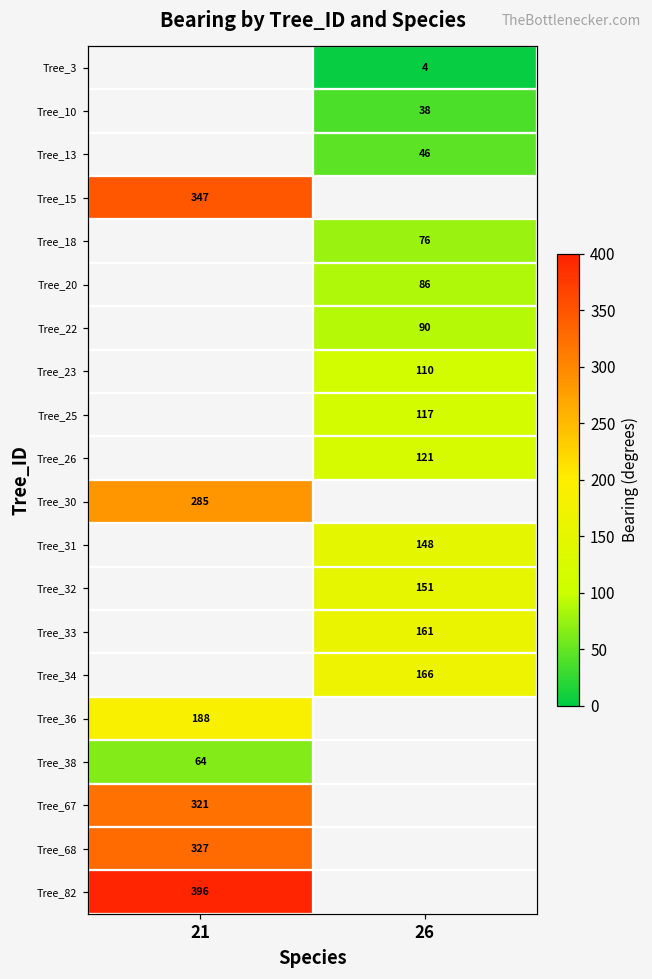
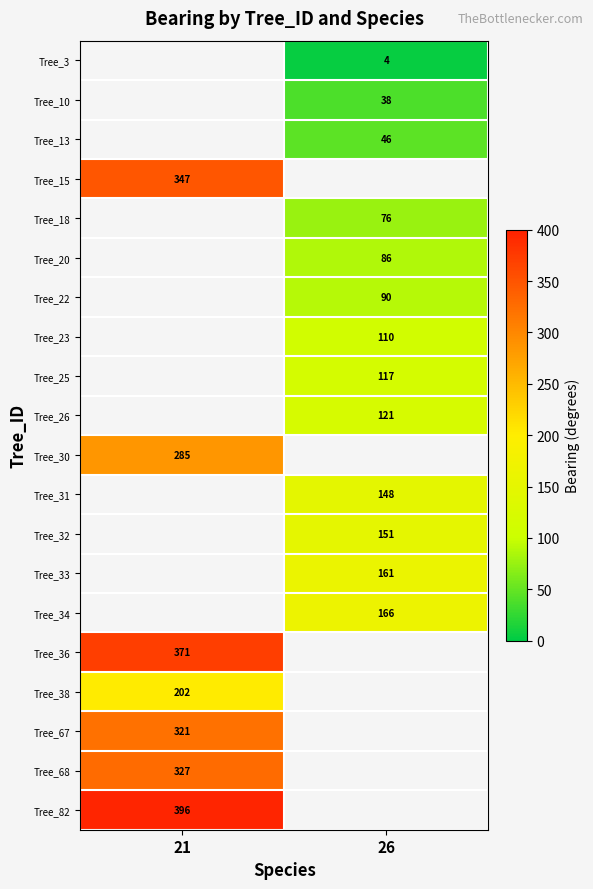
  {
    "Tree_3": {
      "26": 4
    },
    "Tree_10": {
      "26": 38
    },
    "Tree_13": {
      "26": 46
    },
    "Tree_15": {
      "21": 347
    },
    "Tree_18": {
      "26": 76
    },
    "Tree_20": {
      "26": 86
    },
    "Tree_22": {
      "26": 90
    },
    "Tree_23": {
      "26": 110
    },
    "Tree_25": {
      "26": 117
    },
    "Tree_26": {
      "26": 121
    },
    "Tree_30": {
      "21": 285
    },
    "Tree_31": {
      "26": 148
    },
    "Tree_32": {
      "26": 151
    },
    "Tree_33": {
      "26": 161
    },
    "Tree_34": {
      "26": 166
    },
    "Tree_36": {
-     "21": 188
+     "21": 371
    },
    "Tree_38": {
-     "21": 64
+     "21": 202
    },
    "Tree_67": {
      "21": 321
    },
    "Tree_68": {
      "21": 327
    },
    "Tree_82": {
      "21": 396
    }
  }
